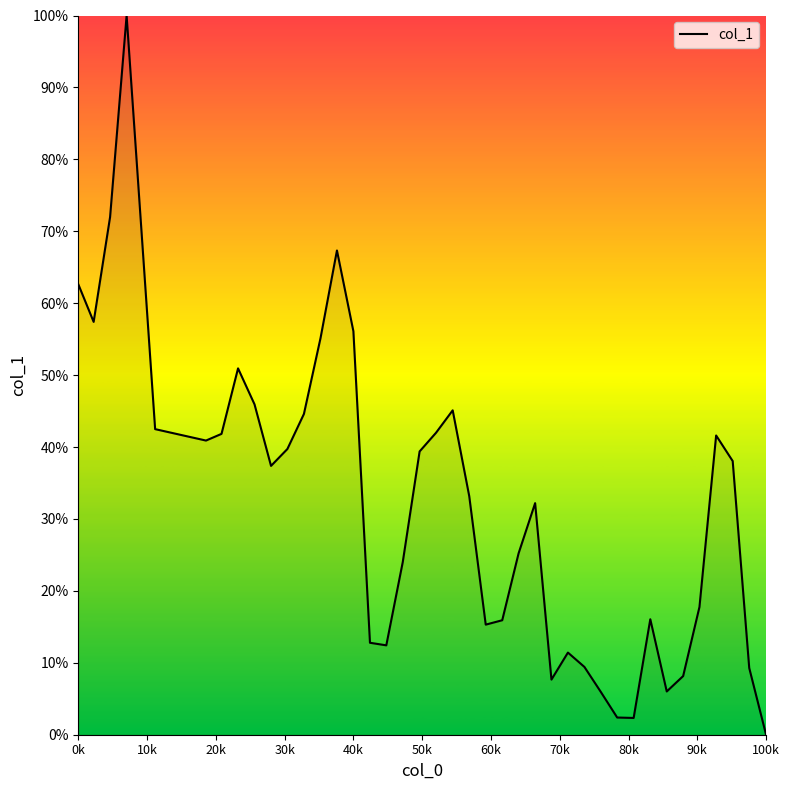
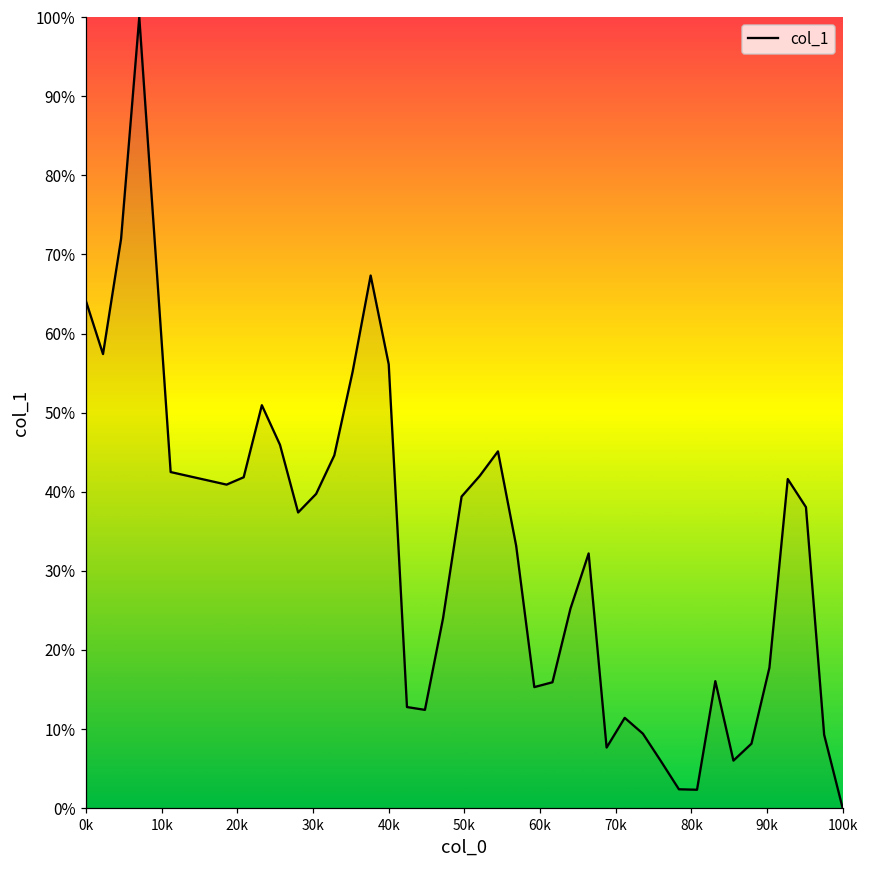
  {
-   "0k": "63%",
+   "0k": "64%",
    "40k": "56%",
    "100k": "0%"
  }
